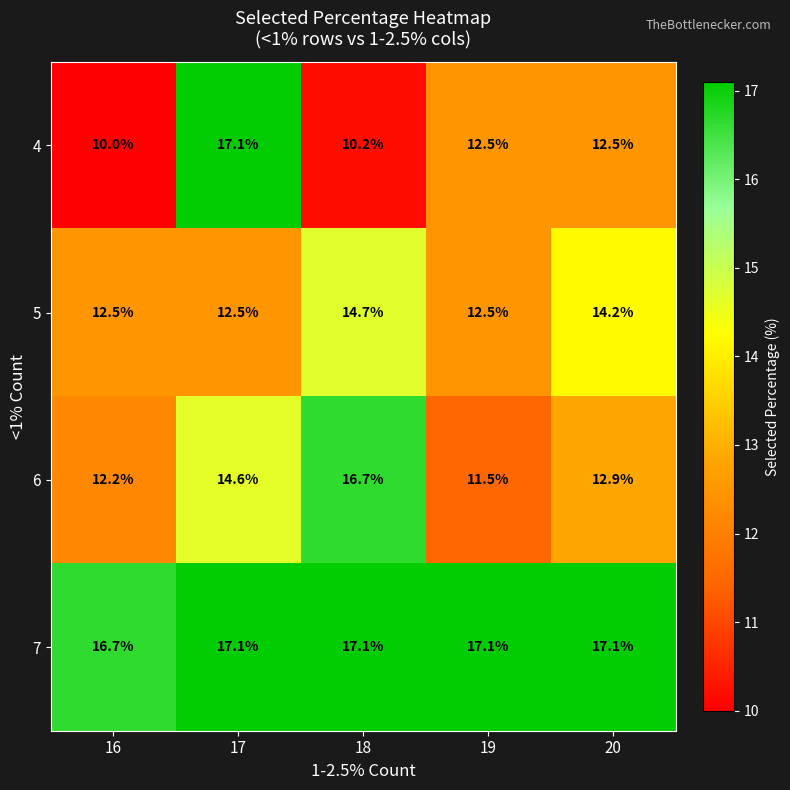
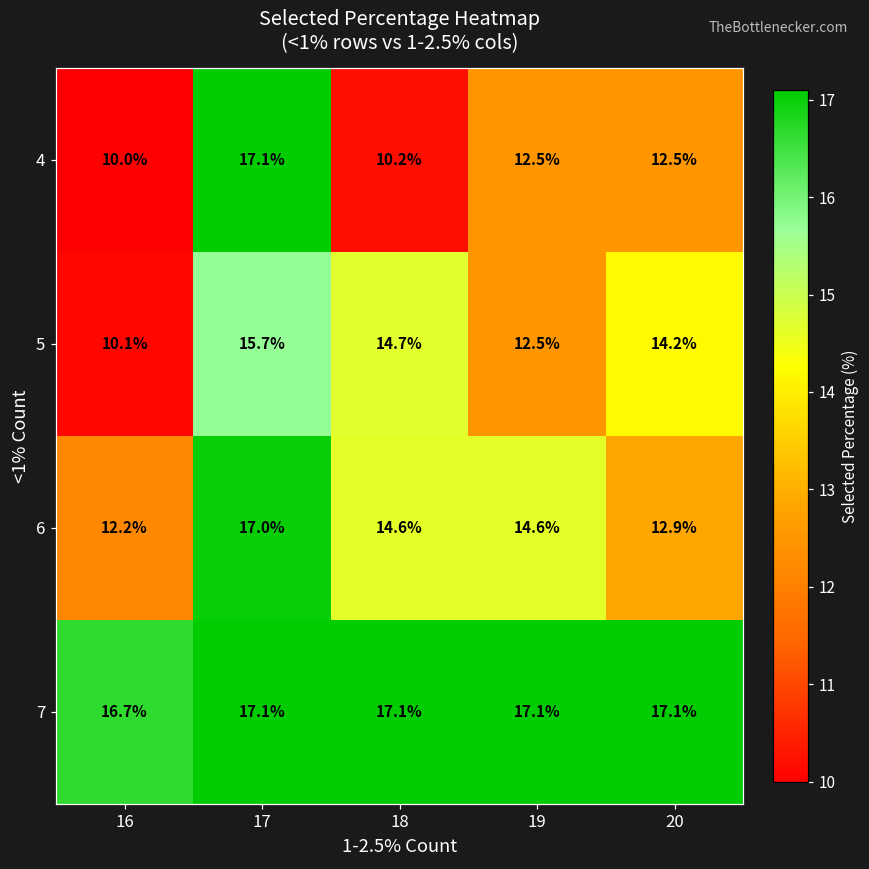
  {
    "4": {
      "16": "10.0%",
      "17": "17.1%",
      "18": "10.2%",
      "19": "12.5%",
      "20": "12.5%"
    },
    "5": {
-     "16": "12.5%",
-     "17": "12.5%",
+     "16": "10.1%",
+     "17": "15.7%",
      "18": "14.7%",
      "19": "12.5%",
      "20": "14.2%"
    },
    "6": {
      "16": "12.2%",
-     "17": "14.6%",
-     "18": "16.7%",
-     "19": "11.5%",
+     "17": "17.0%",
+     "18": "14.6%",
+     "19": "14.6%",
      "20": "12.9%"
    },
    "7": {
      "16": "16.7%",
      "17": "17.1%",
      "18": "17.1%",
      "19": "17.1%",
      "20": "17.1%"
    }
  }
